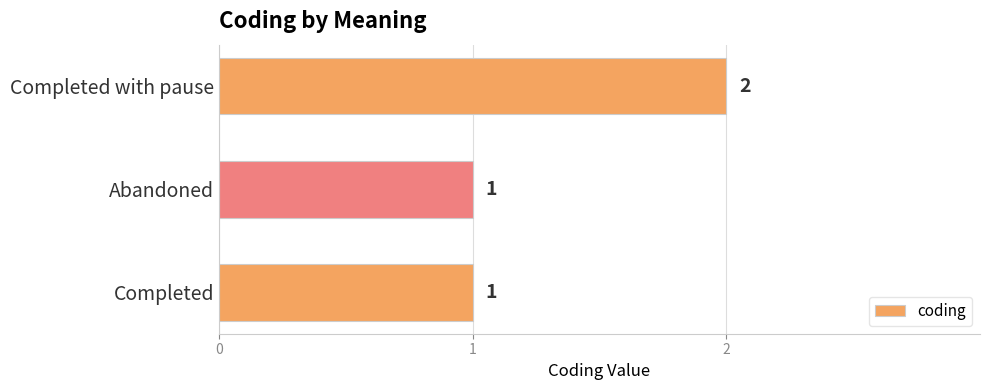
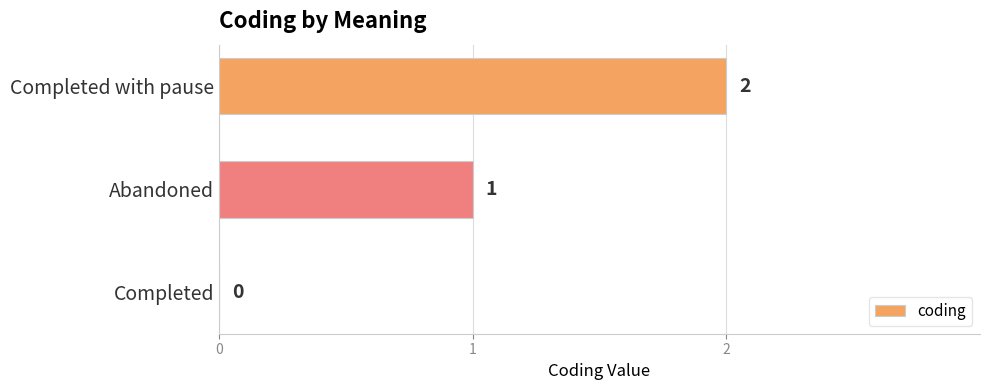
  {
    "Completed with pause": 2,
    "Abandoned": 1,
-   "Completed": 1
+   "Completed": 0
  }
